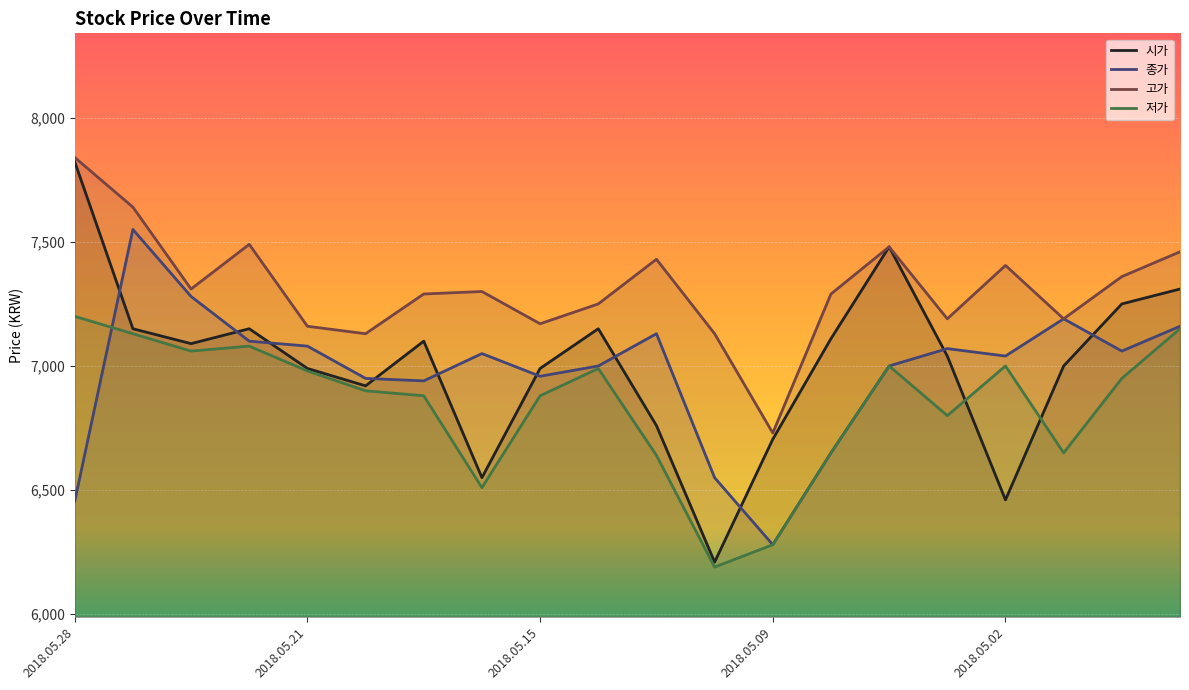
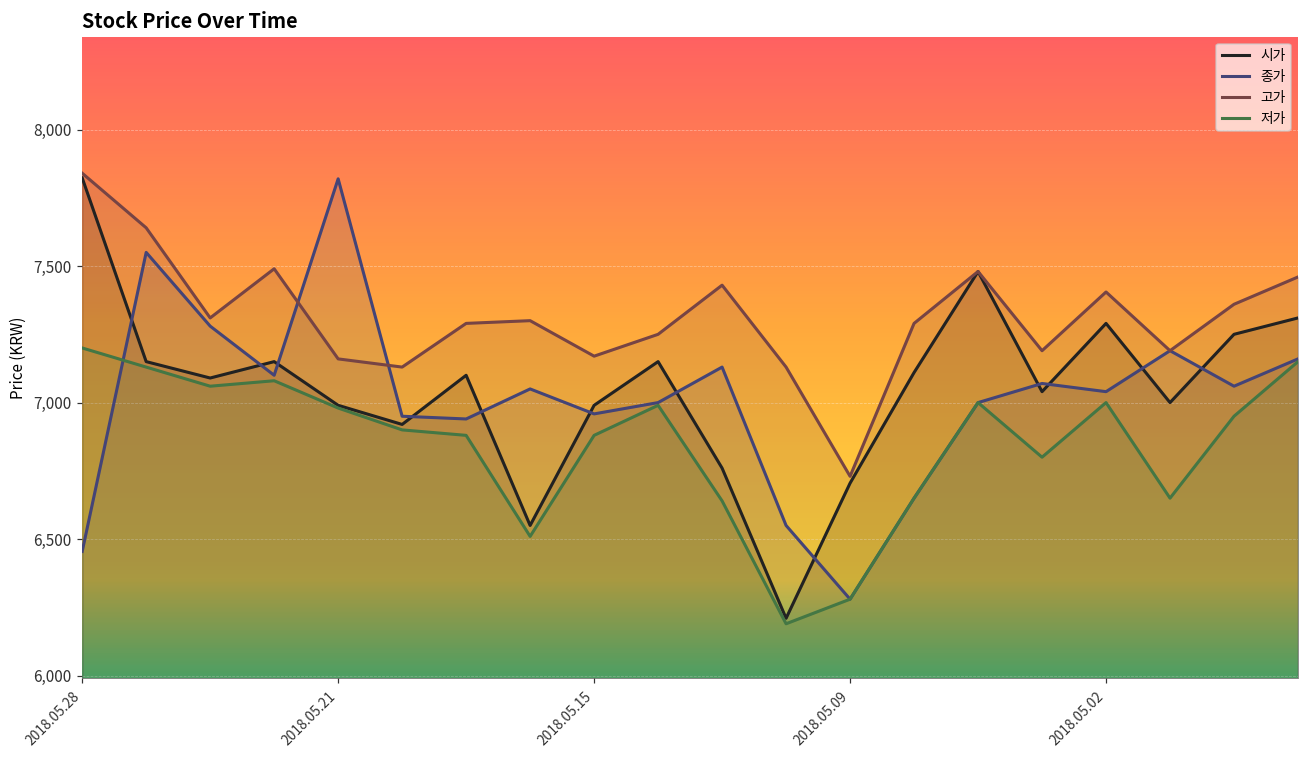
  {
    "시가": {
      "2018.05.28": "7,820",
      "2018.05.15": "6,990",
      "2018.05.09": "6,700",
-     "2018.05.02": "6,460"
+     "2018.05.02": "7,290"
    },
    "종가": {
      "2018.05.28": "6,450",
-     "2018.05.21": "7,080",
+     "2018.05.21": "7,820",
      "2018.05.15": "6,960",
      "2018.05.02": "7,040"
    },
    "고가": {
      "2018.05.28": "7,840",
      "2018.05.21": "7,160",
      "2018.05.15": "7,170",
      "2018.05.09": "6,730",
      "2018.05.02": "7,410"
    },
    "저가": {
      "2018.05.28": "7,200",
      "2018.05.15": "6,880",
      "2018.05.02": "7,000"
    }
  }
